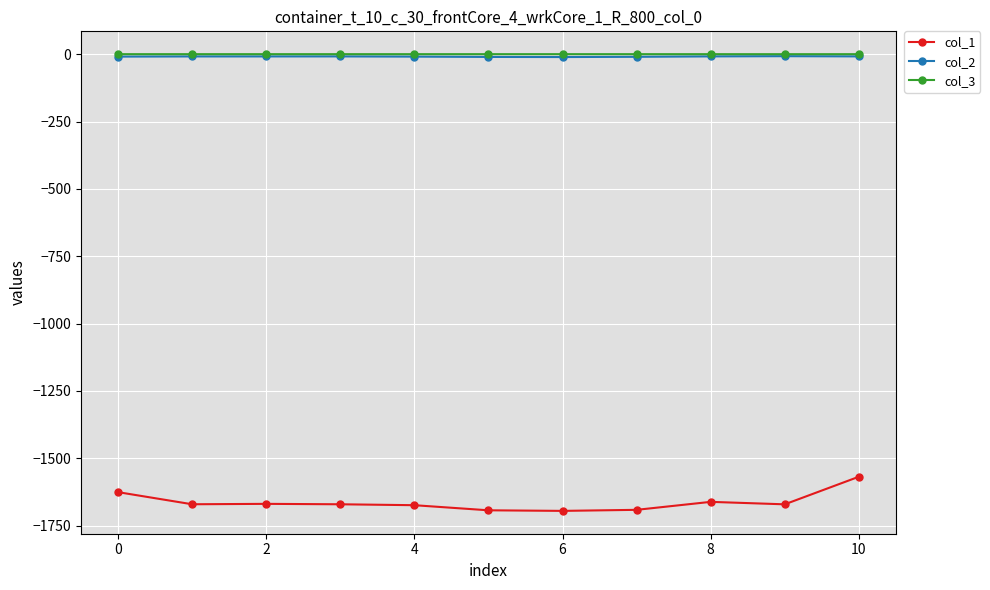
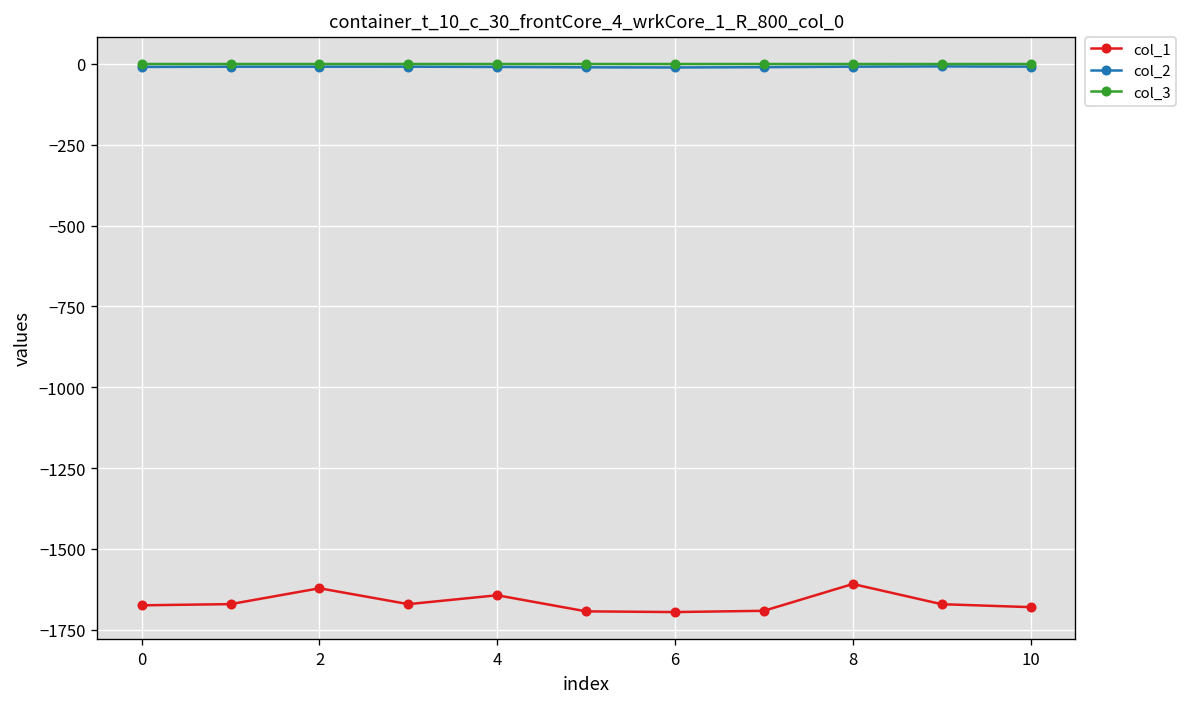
  {
    "col_1": {
-     "0": -1630,
-     "2": -1670,
-     "4": -1670,
+     "0": -1670,
+     "2": -1620,
+     "4": -1640,
      "6": -1700,
-     "8": -1660,
-     "10": -1570
+     "8": -1610,
+     "10": -1680
    },
    "col_2": {
      "6": -10
    },
    "col_3": {
      "6": 0
    }
  }
